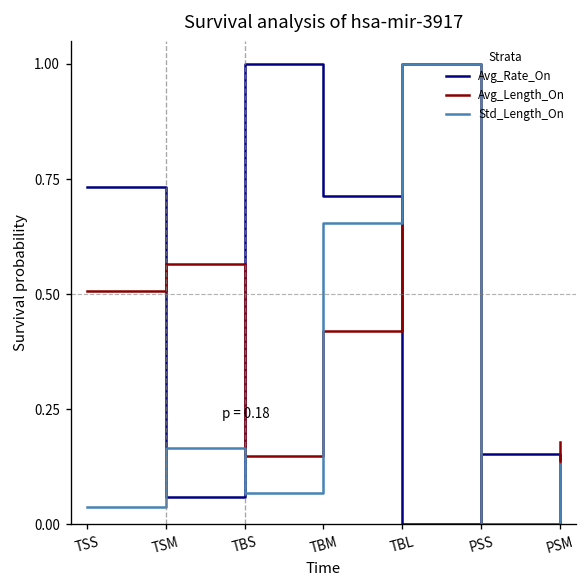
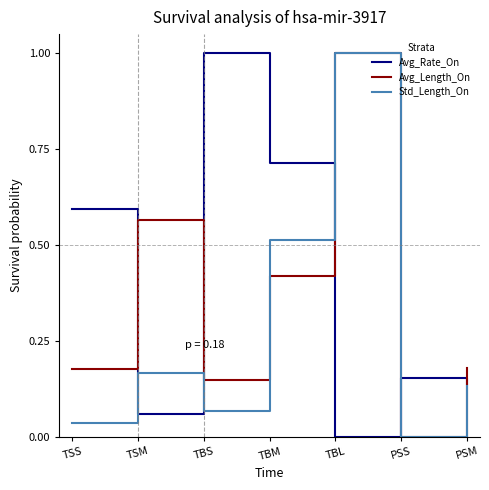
  {
    "Avg_Rate_On": {
-     "TSS": 0.73,
+     "TSS": 0.59,
      "TSM": 0.06,
      "TBS": 1.00,
      "TBM": 0.71,
      "TBL": 0.00,
      "PSS": 0.15,
      "PSM": 0.14
    },
    "Avg_Length_On": {
-     "TSS": 0.51,
+     "TSS": 0.18,
      "TSM": 0.56,
      "TBS": 0.15,
      "TBM": 0.42,
      "PSM": 0.18
    },
    "Std_Length_On": {
      "TSS": 0.04,
      "TSM": 0.17,
      "TBS": 0.07,
-     "TBM": 0.65,
+     "TBM": 0.51,
      "PSM": 0.13
    }
  }
